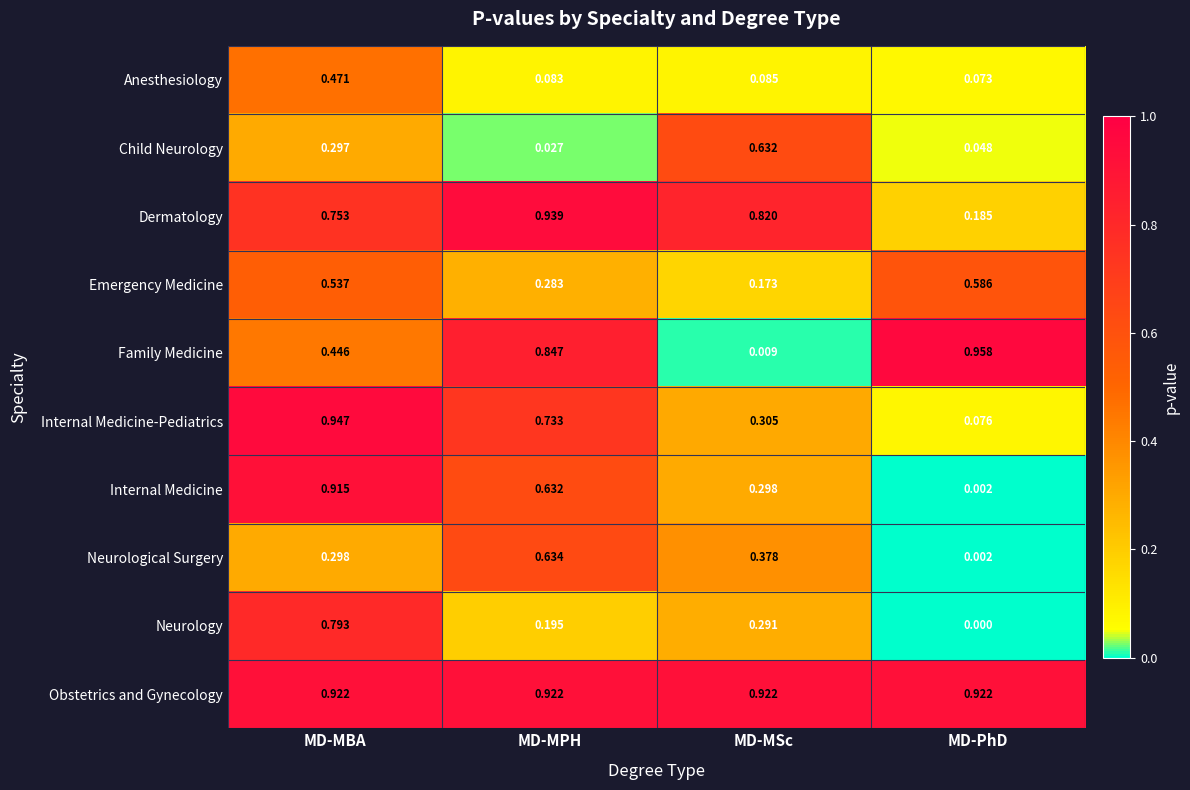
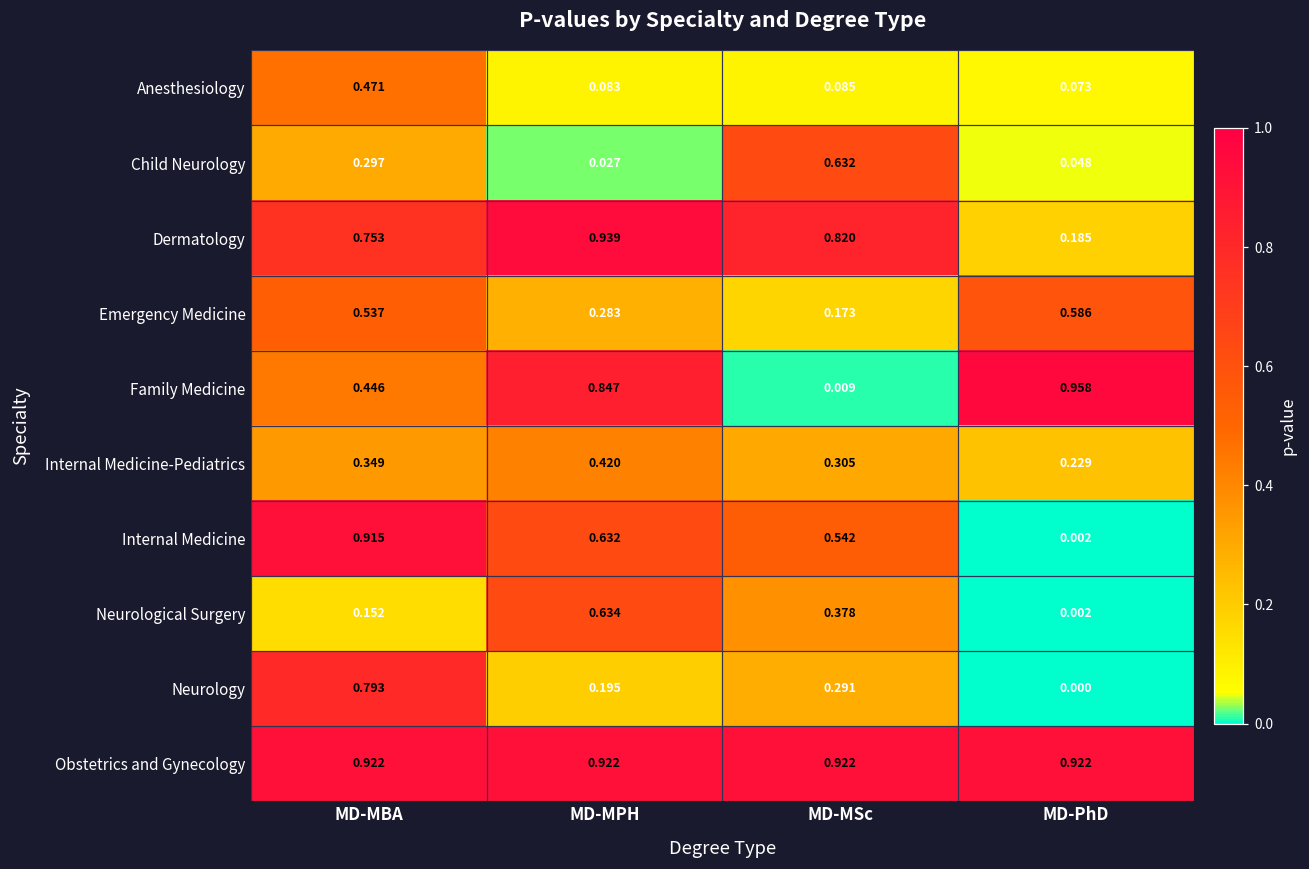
  {
    "Anesthesiology": {
      "MD-MBA": 0.471,
      "MD-MPH": 0.083,
      "MD-MSc": 0.085,
      "MD-PhD": 0.073
    },
    "Child Neurology": {
      "MD-MBA": 0.297,
      "MD-MPH": 0.027,
      "MD-MSc": 0.632,
      "MD-PhD": 0.048
    },
    "Dermatology": {
      "MD-MBA": 0.753,
      "MD-MPH": 0.939,
      "MD-MSc": 0.820,
      "MD-PhD": 0.185
    },
    "Emergency Medicine": {
      "MD-MBA": 0.537,
      "MD-MPH": 0.283,
      "MD-MSc": 0.173,
      "MD-PhD": 0.586
    },
    "Family Medicine": {
      "MD-MBA": 0.446,
      "MD-MPH": 0.847,
      "MD-MSc": 0.009,
      "MD-PhD": 0.958
    },
    "Internal Medicine-Pediatrics": {
-     "MD-MBA": 0.947,
-     "MD-MPH": 0.733,
+     "MD-MBA": 0.349,
+     "MD-MPH": 0.420,
      "MD-MSc": 0.305,
-     "MD-PhD": 0.076
+     "MD-PhD": 0.229
    },
    "Internal Medicine": {
      "MD-MBA": 0.915,
      "MD-MPH": 0.632,
-     "MD-MSc": 0.298,
+     "MD-MSc": 0.542,
      "MD-PhD": 0.002
    },
    "Neurological Surgery": {
-     "MD-MBA": 0.298,
+     "MD-MBA": 0.152,
      "MD-MPH": 0.634,
      "MD-MSc": 0.378,
      "MD-PhD": 0.002
    },
    "Neurology": {
      "MD-MBA": 0.793,
      "MD-MPH": 0.195,
      "MD-MSc": 0.291,
      "MD-PhD": 0.000
    },
    "Obstetrics and Gynecology": {
      "MD-MBA": 0.922,
      "MD-MPH": 0.922,
      "MD-MSc": 0.922,
      "MD-PhD": 0.922
    }
  }
